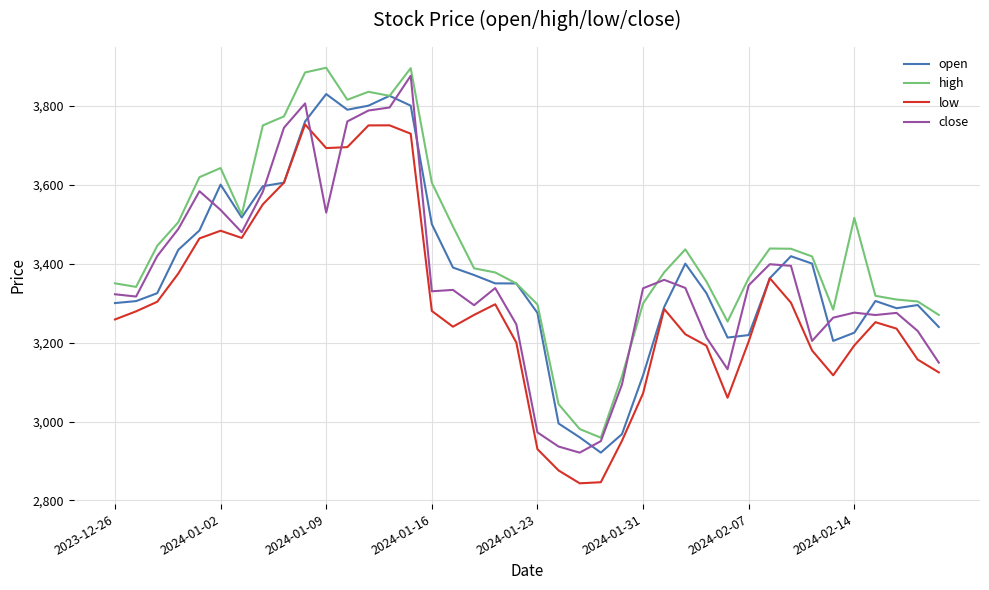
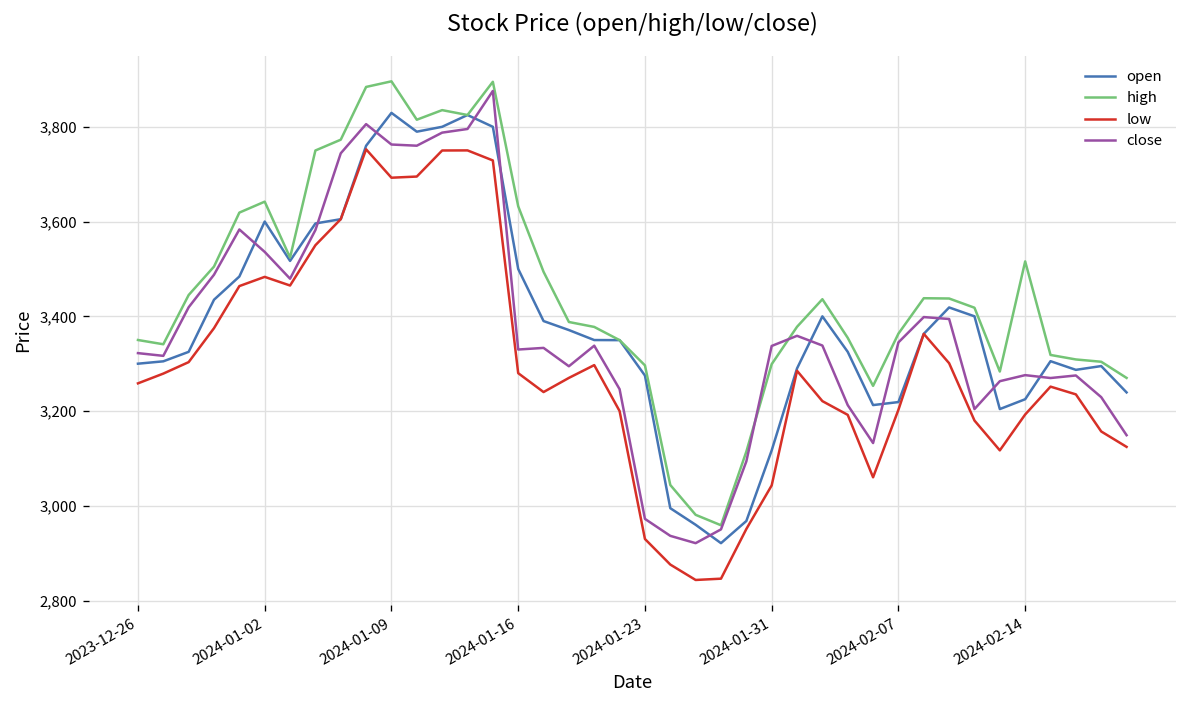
  {
    "open": {
      "2023-12-26": "3,300",
      "2024-01-02": "3,600",
      "2024-01-09": "3,830",
      "2024-01-16": "3,500",
      "2024-01-23": "3,280",
      "2024-01-31": "3,120",
      "2024-02-07": "3,220",
      "2024-02-14": "3,230"
    },
    "high": {
      "2023-12-26": "3,350",
      "2024-01-02": "3,640",
      "2024-01-09": "3,900",
-     "2024-01-16": "3,610",
+     "2024-01-16": "3,630",
      "2024-01-23": "3,300",
      "2024-01-31": "3,300",
      "2024-02-07": "3,360",
      "2024-02-14": "3,520"
    },
    "low": {
      "2023-12-26": "3,260",
      "2024-01-02": "3,480",
      "2024-01-09": "3,690",
      "2024-01-16": "3,280",
      "2024-01-23": "2,930",
-     "2024-01-31": "3,070",
+     "2024-01-31": "3,040",
      "2024-02-07": "3,200",
      "2024-02-14": "3,190"
    },
    "close": {
      "2023-12-26": "3,320",
      "2024-01-02": "3,540",
-     "2024-01-09": "3,530",
+     "2024-01-09": "3,760",
      "2024-01-16": "3,330",
      "2024-01-23": "2,970",
      "2024-01-31": "3,340",
      "2024-02-07": "3,350",
      "2024-02-14": "3,280"
    }
  }
